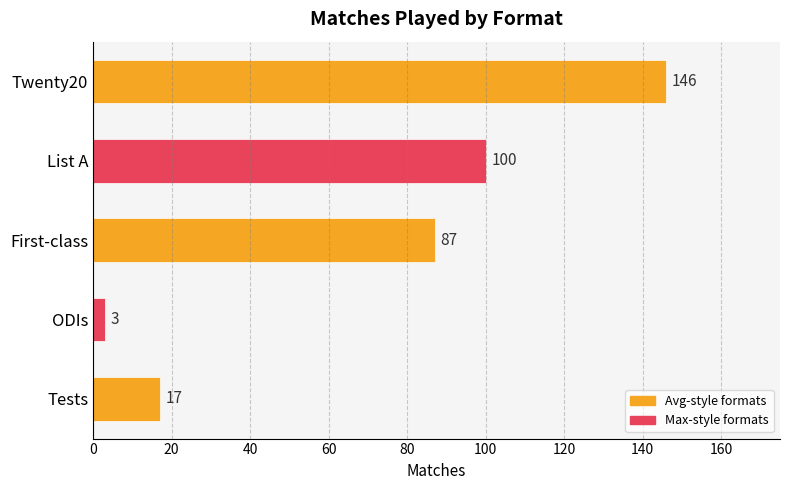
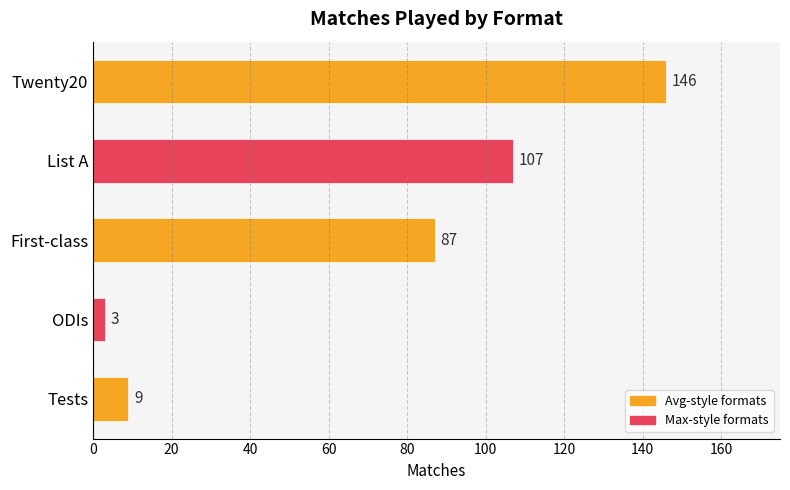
  {
    "Twenty20": 146,
-   "List A": 100,
+   "List A": 107,
    "First-class": 87,
    "ODIs": 3,
-   "Tests": 17
+   "Tests": 9
  }
